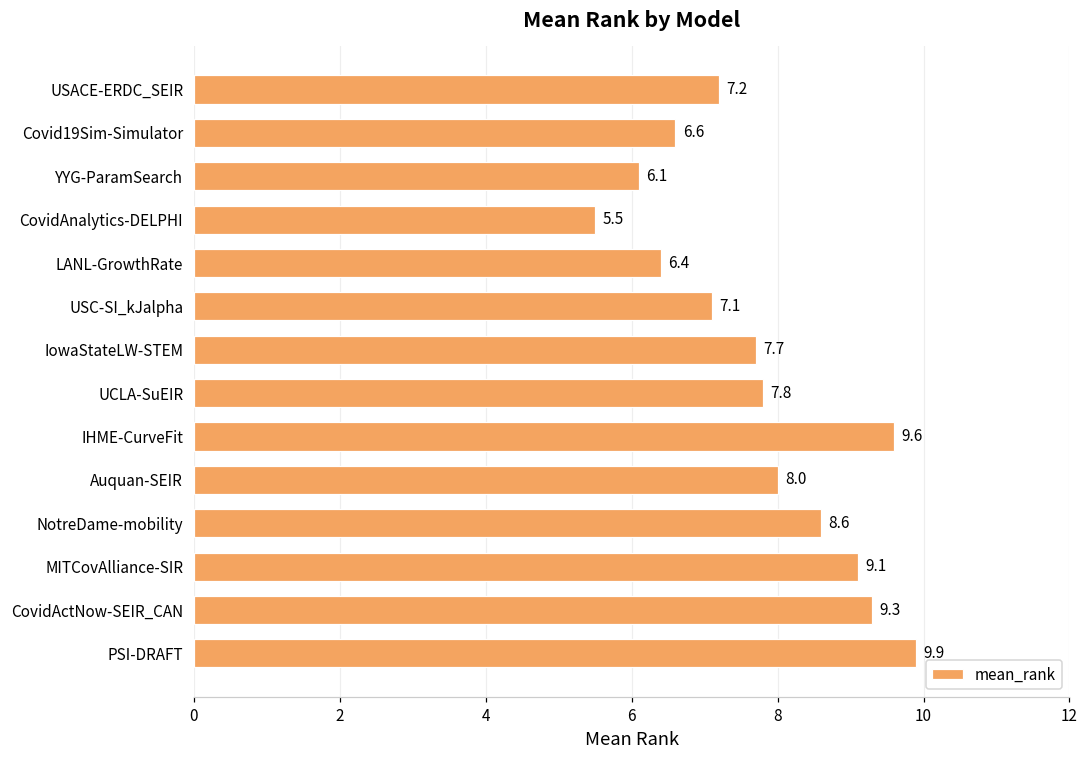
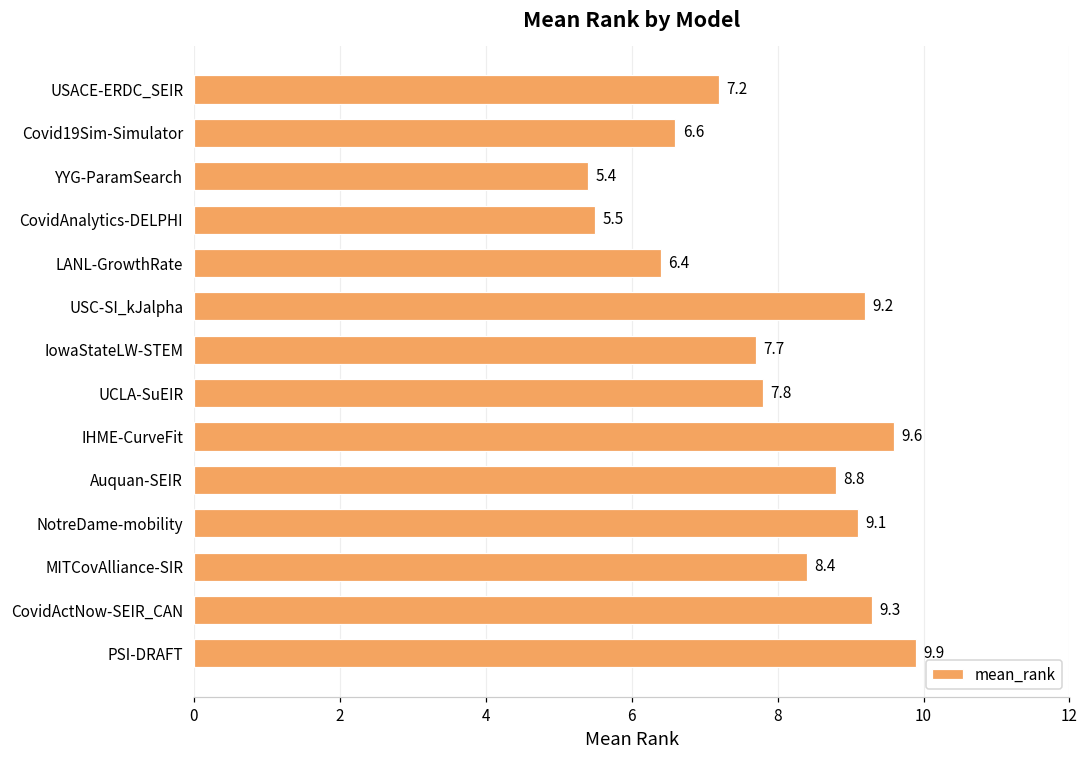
  {
    "USACE-ERDC_SEIR": 7.2,
    "Covid19Sim-Simulator": 6.6,
-   "YYG-ParamSearch": 6.1,
+   "YYG-ParamSearch": 5.4,
    "CovidAnalytics-DELPHI": 5.5,
    "LANL-GrowthRate": 6.4,
-   "USC-SI_kJalpha": 7.1,
+   "USC-SI_kJalpha": 9.2,
    "IowaStateLW-STEM": 7.7,
    "UCLA-SuEIR": 7.8,
    "IHME-CurveFit": 9.6,
-   "Auquan-SEIR": 8.0,
-   "NotreDame-mobility": 8.6,
-   "MITCovAlliance-SIR": 9.1,
+   "Auquan-SEIR": 8.8,
+   "NotreDame-mobility": 9.1,
+   "MITCovAlliance-SIR": 8.4,
    "CovidActNow-SEIR_CAN": 9.3,
    "PSI-DRAFT": 9.9
  }
